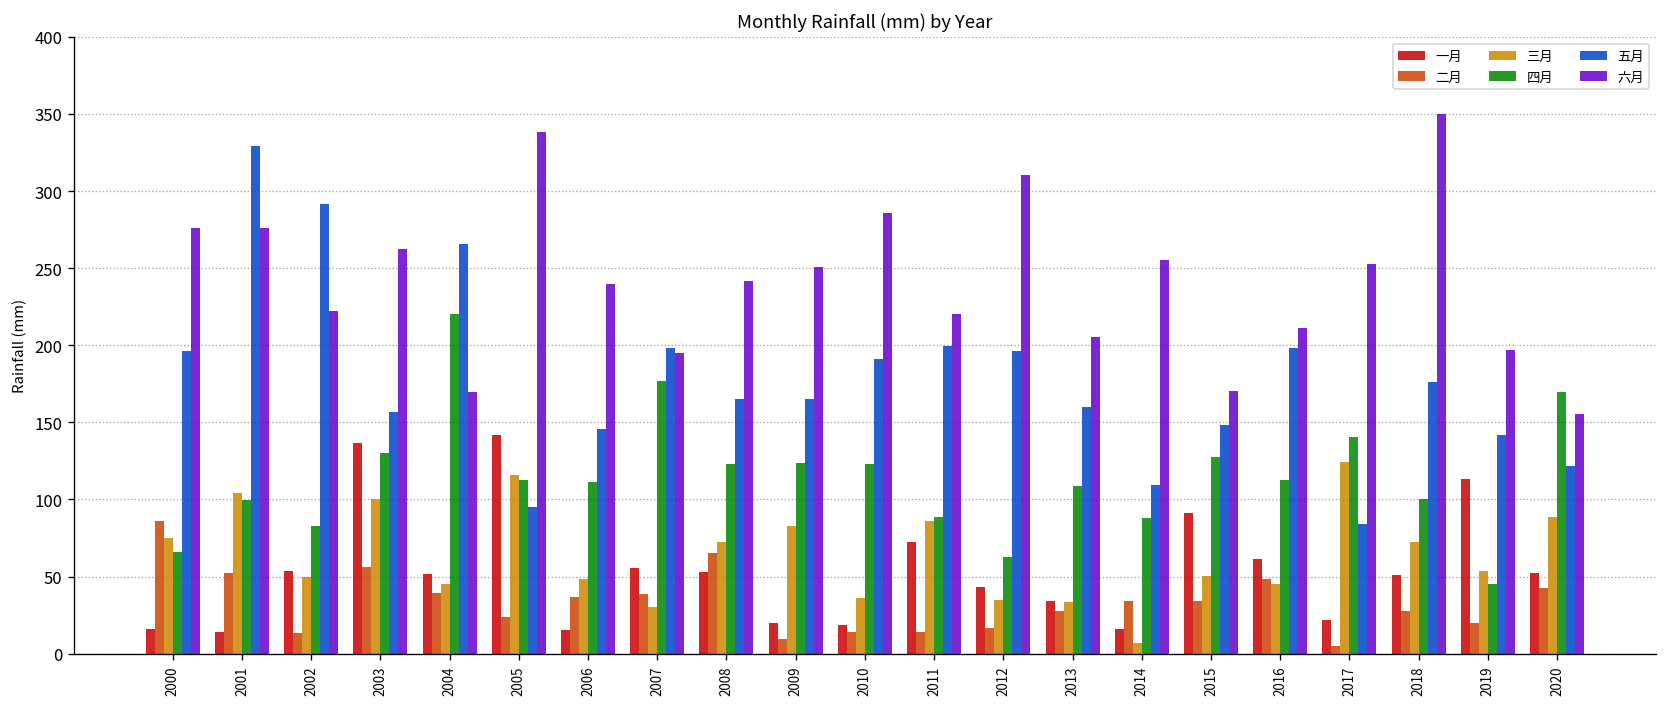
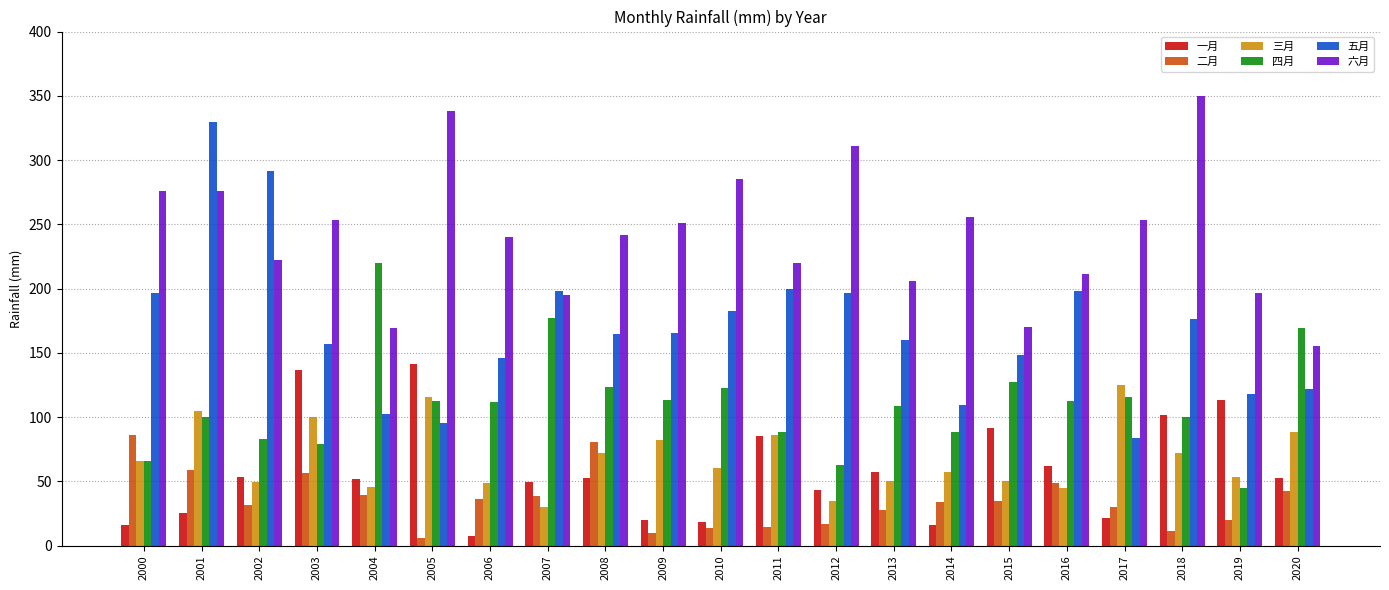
  {
    "一月": {
      "2000": 16,
-     "2001": 14,
+     "2001": 25,
      "2002": 54,
      "2003": 136,
      "2004": 52,
      "2005": 142,
-     "2006": 15,
-     "2007": 56,
+     "2006": 7,
+     "2007": 49,
      "2008": 53,
      "2009": 20,
      "2010": 18,
-     "2011": 72,
+     "2011": 85,
      "2012": 44,
-     "2013": 34,
+     "2013": 57,
      "2014": 16,
      "2015": 91,
      "2016": 62,
      "2017": 22,
-     "2018": 51,
+     "2018": 101,
      "2019": 113,
      "2020": 52
    },
    "二月": {
      "2000": 86,
-     "2001": 53,
-     "2002": 14,
+     "2001": 59,
+     "2002": 32,
      "2003": 56,
      "2004": 39,
-     "2005": 24,
+     "2005": 6,
      "2006": 36,
      "2007": 39,
-     "2008": 65,
+     "2008": 81,
      "2009": 10,
      "2010": 14,
      "2011": 14,
      "2012": 17,
      "2013": 27,
      "2014": 34,
      "2015": 34,
      "2016": 49,
-     "2017": 5,
-     "2018": 27,
+     "2017": 30,
+     "2018": 11,
      "2019": 20,
      "2020": 43
    },
    "三月": {
-     "2000": 75,
+     "2000": 66,
      "2001": 104,
      "2002": 50,
      "2003": 100,
      "2004": 45,
      "2005": 116,
      "2006": 48,
      "2007": 30,
      "2008": 72,
      "2009": 83,
-     "2010": 36,
+     "2010": 61,
      "2011": 86,
      "2012": 35,
-     "2013": 33,
-     "2014": 7,
+     "2013": 50,
+     "2014": 57,
      "2015": 50,
      "2016": 45,
      "2017": 125,
      "2018": 72,
      "2019": 53,
      "2020": 89
    },
    "四月": {
      "2000": 66,
      "2001": 100,
      "2002": 83,
-     "2003": 130,
+     "2003": 79,
      "2004": 220,
      "2005": 112,
      "2006": 111,
      "2007": 177,
      "2008": 123,
-     "2009": 124,
+     "2009": 113,
      "2010": 123,
      "2011": 88,
      "2012": 63,
      "2013": 109,
      "2014": 88,
      "2015": 127,
      "2016": 113,
-     "2017": 141,
+     "2017": 115,
      "2018": 100,
      "2019": 45,
      "2020": 170
    },
    "五月": {
      "2000": 196,
      "2001": 330,
      "2002": 291,
      "2003": 157,
-     "2004": 265,
+     "2004": 102,
      "2005": 95,
      "2006": 146,
      "2007": 198,
      "2008": 165,
      "2009": 165,
-     "2010": 191,
+     "2010": 182,
      "2011": 199,
      "2012": 196,
      "2013": 160,
      "2014": 110,
      "2015": 148,
      "2016": 198,
      "2017": 84,
      "2018": 176,
-     "2019": 142,
+     "2019": 118,
      "2020": 121
    },
    "六月": {
      "2000": 276,
      "2001": 276,
      "2002": 222,
-     "2003": 263,
+     "2003": 254,
      "2004": 169,
      "2005": 338,
      "2006": 240,
      "2007": 195,
      "2008": 242,
      "2009": 251,
      "2010": 286,
      "2011": 220,
      "2012": 311,
      "2013": 206,
      "2014": 256,
      "2015": 170,
      "2016": 211,
      "2017": 253,
      "2018": 350,
      "2019": 197,
      "2020": 155
    }
  }
